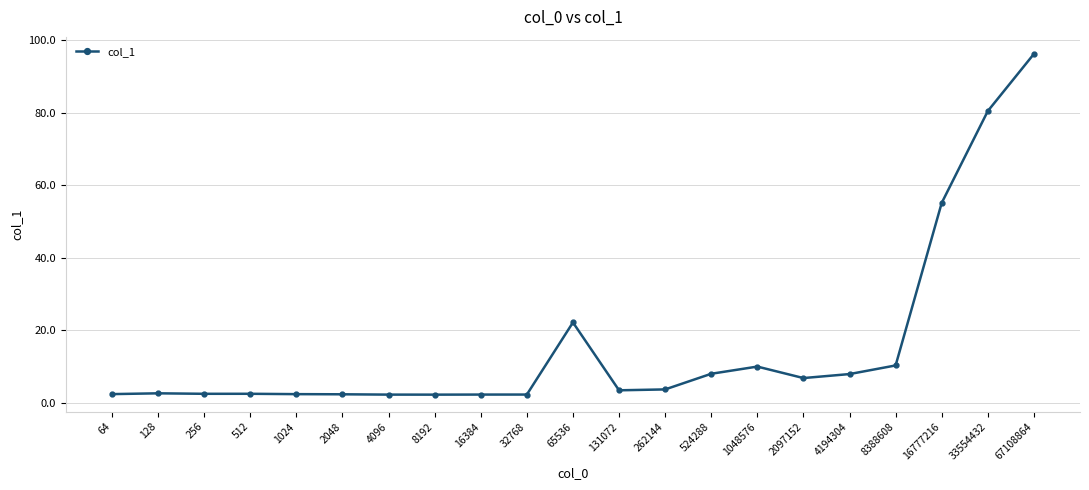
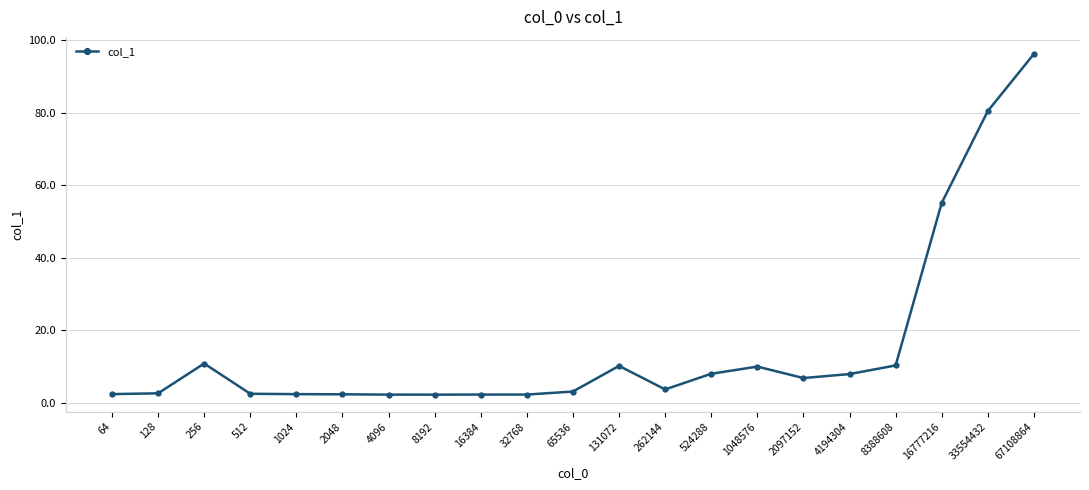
  {
    "64": 2,
    "128": 3,
-   "256": 2,
+   "256": 11,
    "512": 2,
    "1024": 2,
    "2048": 2,
    "4096": 2,
    "8192": 2,
    "16384": 2,
    "32768": 2,
-   "65536": 22,
-   "131072": 3,
+   "65536": 3,
+   "131072": 10,
    "262144": 4,
    "524288": 8,
    "1048576": 10,
    "2097152": 7,
    "4194304": 8,
    "8388608": 10,
    "16777216": 55,
    "33554432": 80,
    "67108864": 96
  }
